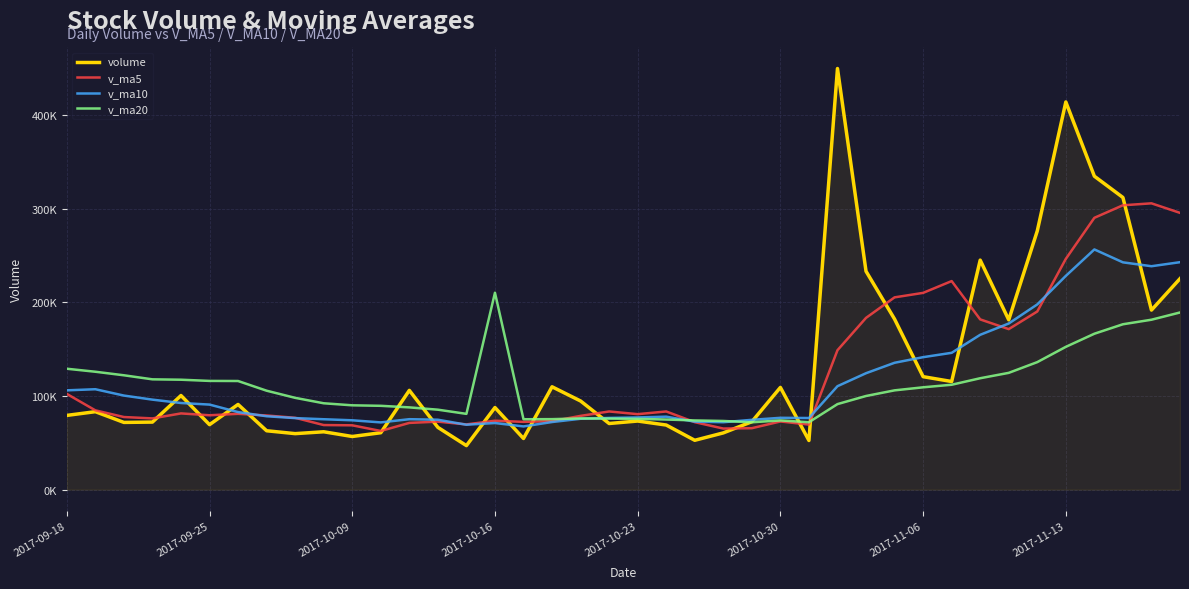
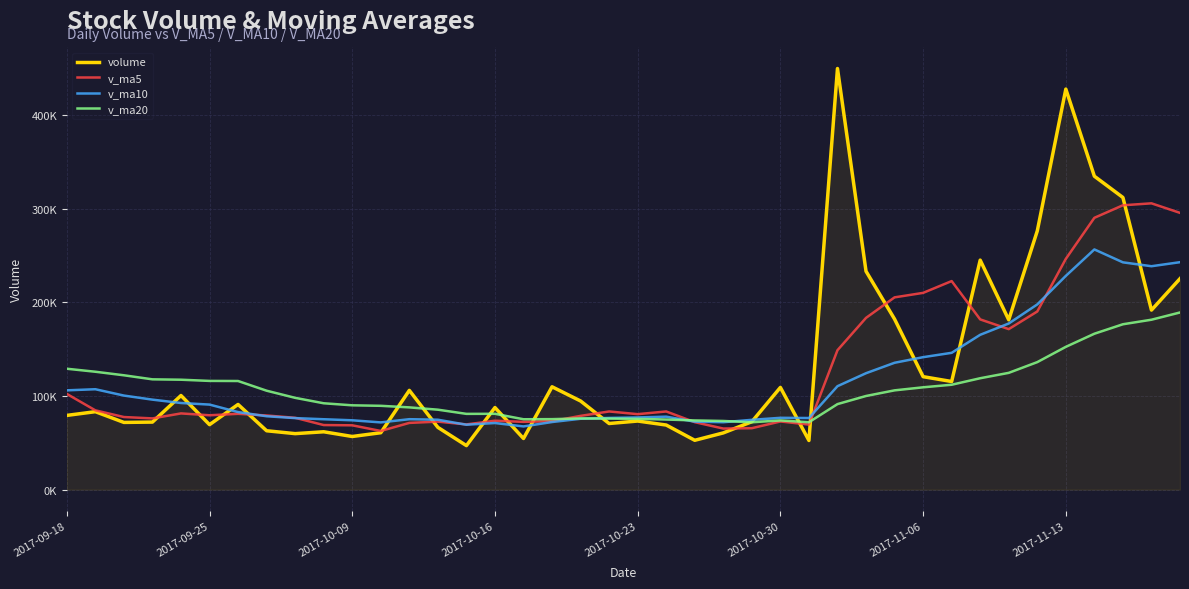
  {
    "volume": {
      "2017-09-18": 80000,
      "2017-09-25": 70000,
      "2017-10-09": 60000,
      "2017-10-16": 90000,
      "2017-10-30": 110000,
      "2017-11-06": 120000,
-     "2017-11-13": 410000
+     "2017-11-13": 430000
    },
    "v_ma5": {
      "2017-09-18": 100000,
      "2017-09-25": 80000,
      "2017-10-09": 70000,
      "2017-10-23": 80000,
      "2017-11-06": 210000,
      "2017-11-13": 250000
    },
    "v_ma10": {
      "2017-09-18": 110000,
      "2017-09-25": 90000,
      "2017-10-09": 70000,
      "2017-10-30": 80000,
      "2017-11-06": 140000,
      "2017-11-13": 230000
    },
    "v_ma20": {
      "2017-09-18": 130000,
      "2017-09-25": 120000,
      "2017-10-09": 90000,
-     "2017-10-16": 210000,
+     "2017-10-16": 80000,
      "2017-11-06": 110000,
      "2017-11-13": 150000
    }
  }
